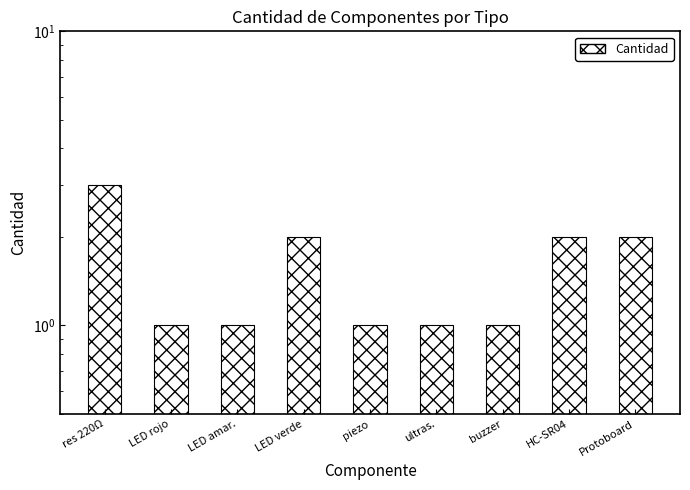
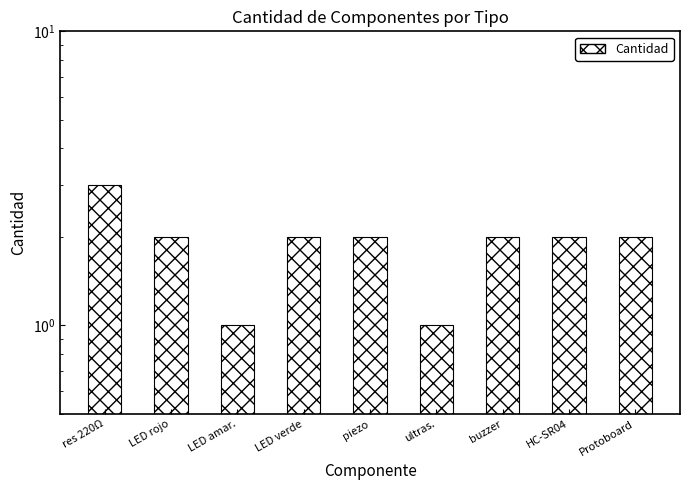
  {
    "res 220Ω": 3,
-   "LED rojo": 1,
+   "LED rojo": 2,
    "LED amar.": 1,
    "LED verde": 2,
-   "piezo": 1,
+   "piezo": 2,
    "ultras.": 1,
-   "buzzer": 1,
+   "buzzer": 2,
    "HC-SR04": 2,
    "Protoboard": 2
  }
